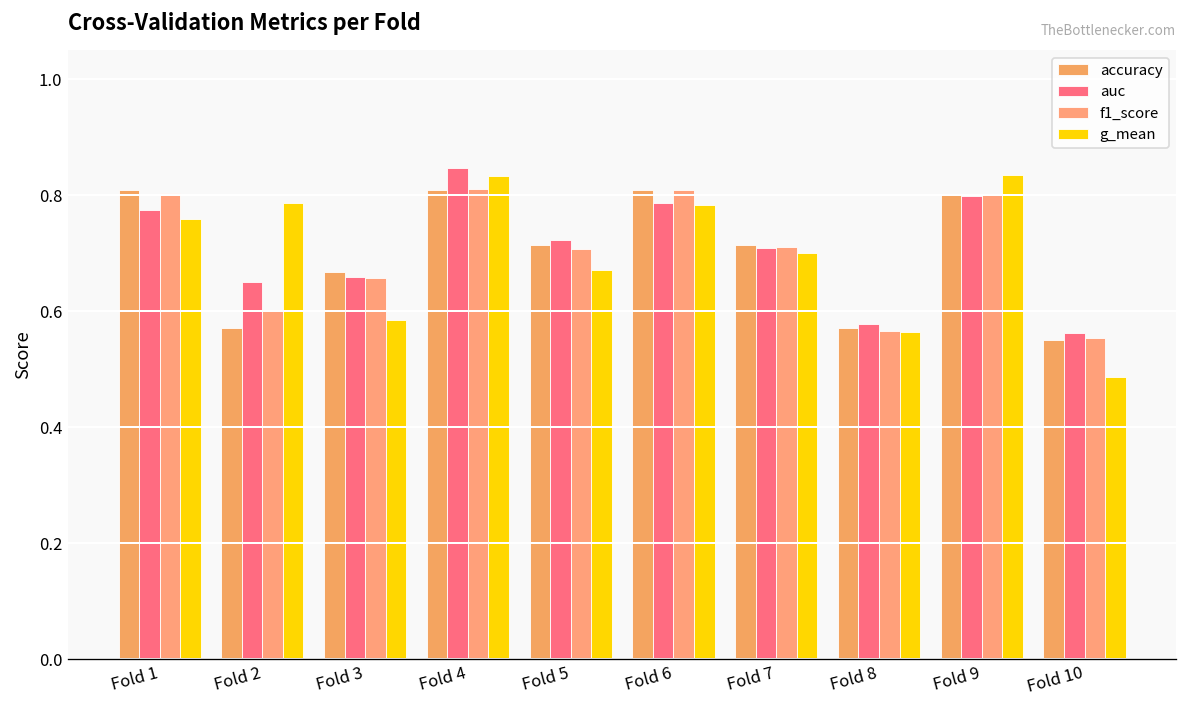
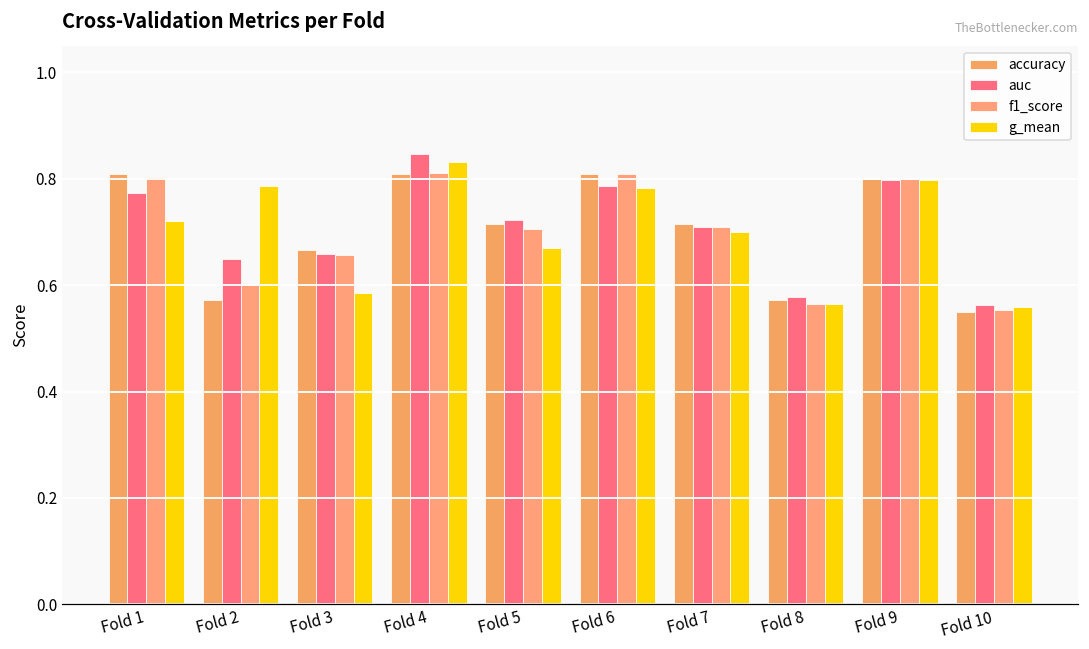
  {
    "g_mean": {
-     "Fold 1": 0.76,
+     "Fold 1": 0.72,
      "Fold 2": 0.79,
      "Fold 3": 0.59,
      "Fold 4": 0.83,
      "Fold 5": 0.67,
      "Fold 6": 0.78,
      "Fold 7": 0.70,
      "Fold 8": 0.56,
-     "Fold 9": 0.84,
-     "Fold 10": 0.49
+     "Fold 9": 0.80,
+     "Fold 10": 0.56
    }
  }
